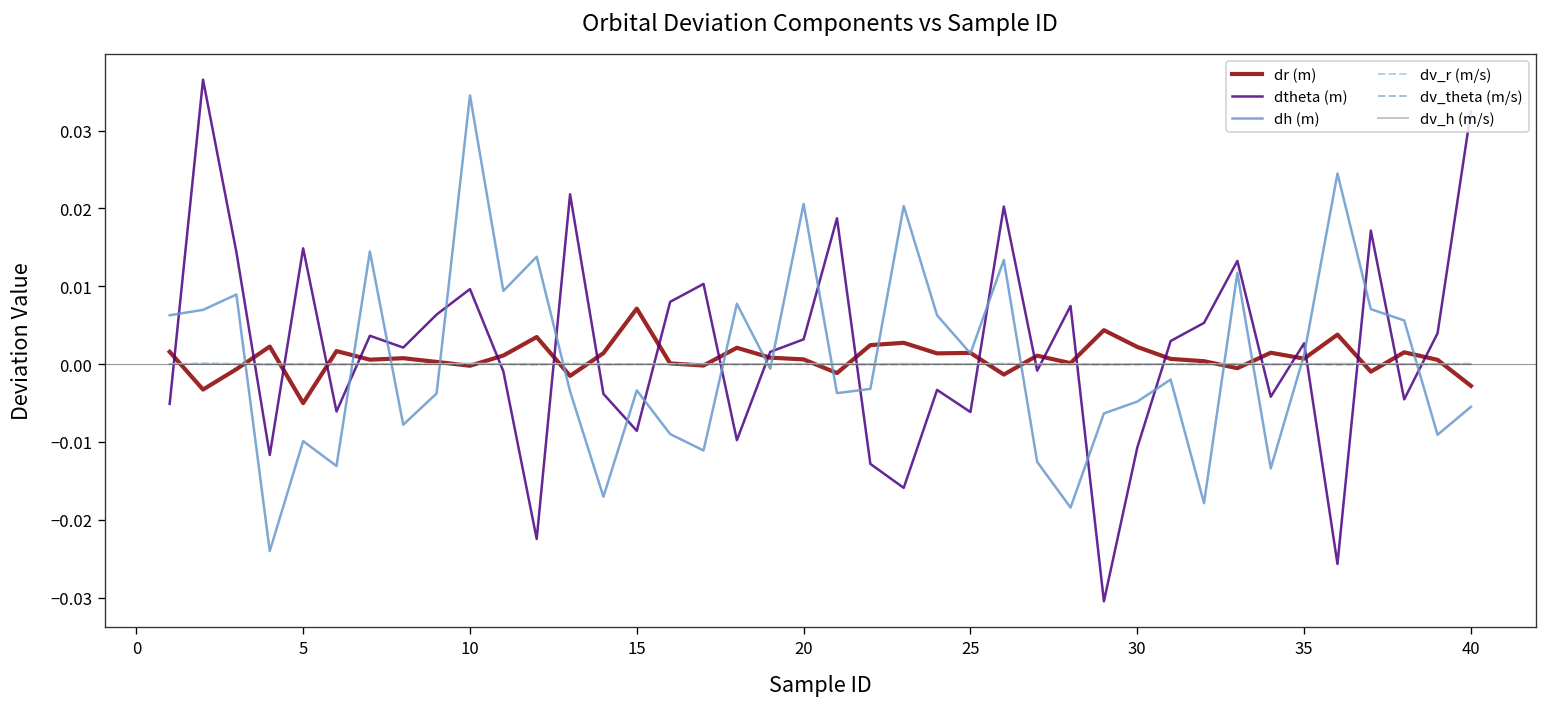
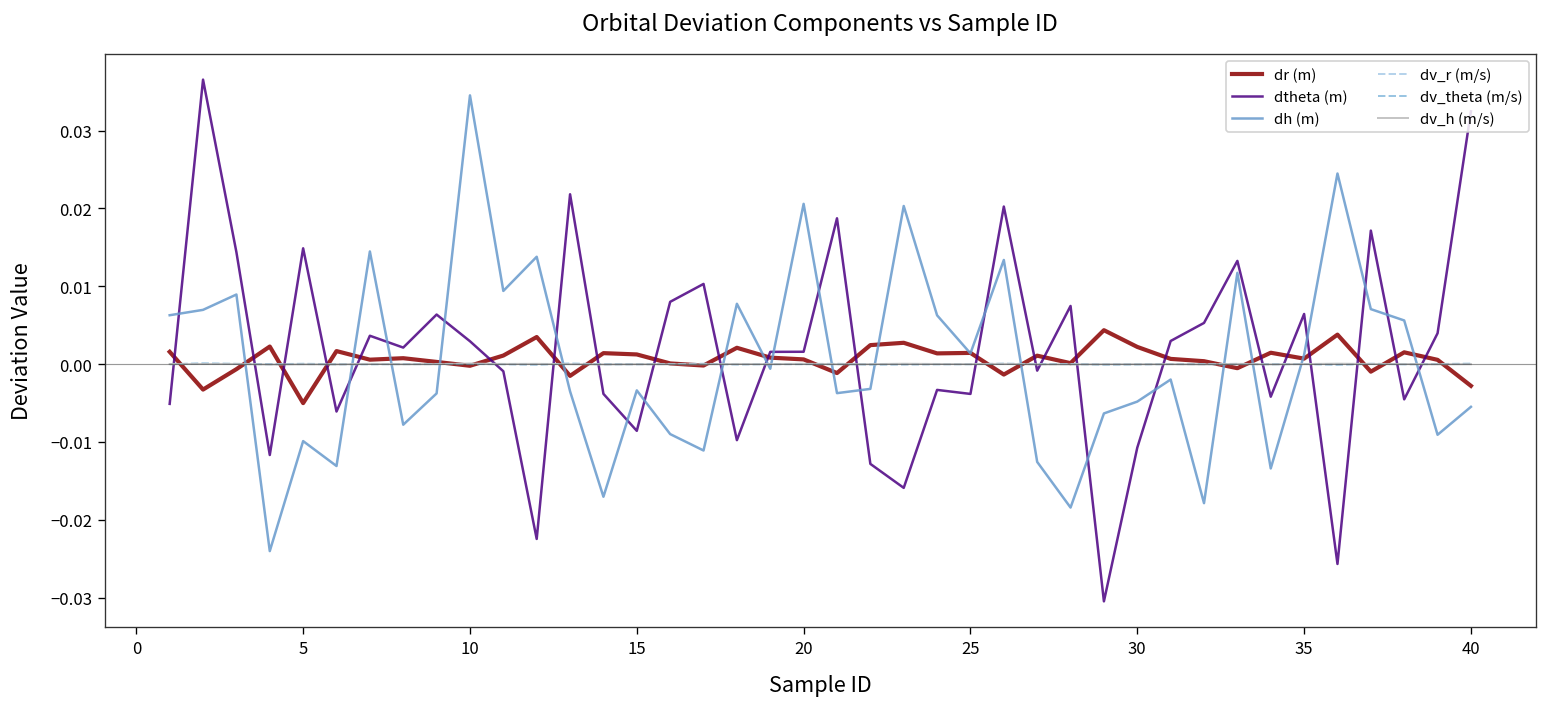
  {
    "dr (m)": {
      "5": -0.005,
-     "15": 0.007,
+     "15": 0.001,
      "20": 0.001,
      "30": 0.002,
      "35": 0.001,
      "40": -0.003
    },
    "dtheta (m)": {
      "5": 0.015,
-     "10": 0.010,
+     "10": 0.003,
      "15": -0.009,
-     "20": 0.003,
-     "25": -0.006,
+     "20": 0.002,
+     "25": -0.004,
      "30": -0.011,
-     "35": 0.003
+     "35": 0.006
    }
  }
